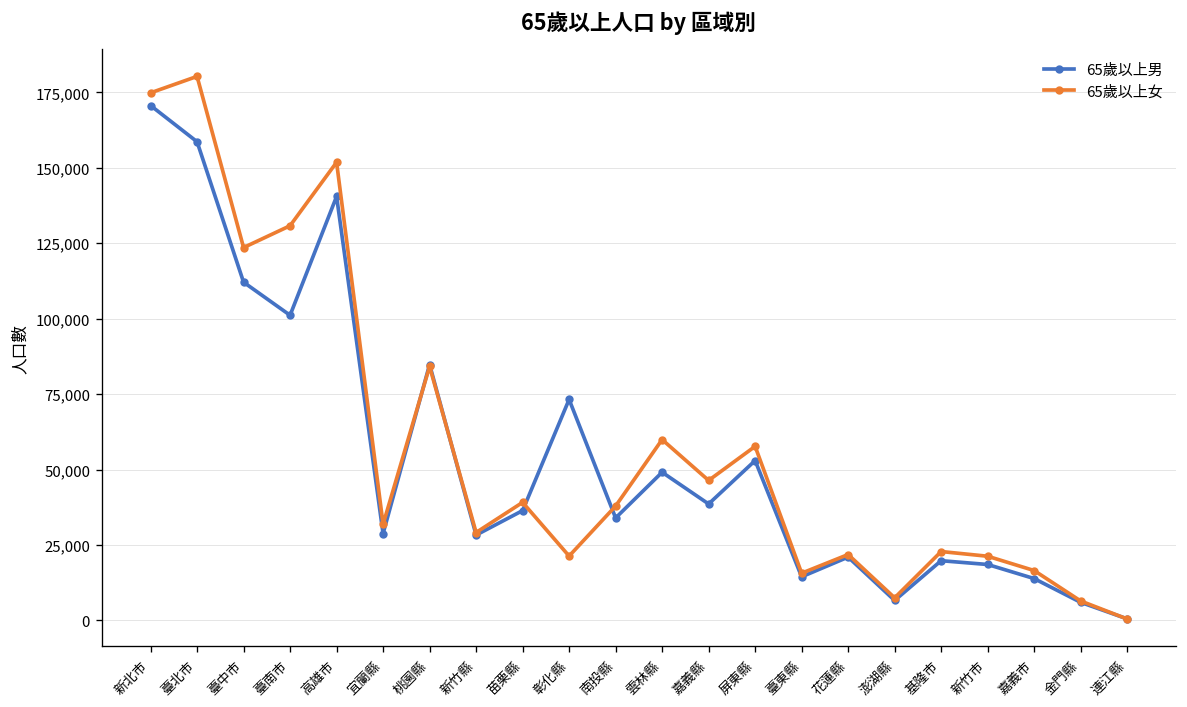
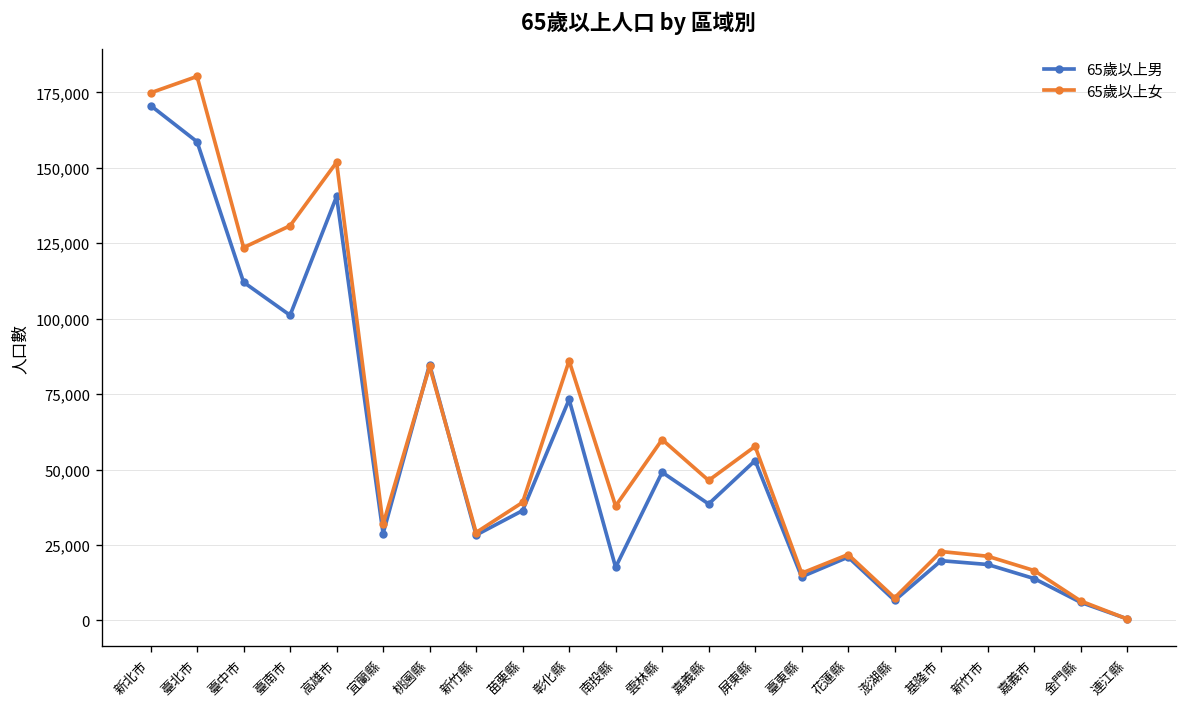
  {
    "65歲以上男": {
      "新北市": "171,000",
      "臺北市": "159,000",
      "臺中市": "112,000",
      "臺南市": "101,000",
      "高雄市": "141,000",
      "宜蘭縣": "29,000",
      "苗栗縣": "36,000",
      "彰化縣": "73,000",
-     "南投縣": "34,000",
+     "南投縣": "18,000",
      "雲林縣": "49,000",
      "嘉義縣": "39,000",
      "屏東縣": "53,000",
      "臺東縣": "14,000",
      "基隆市": "20,000",
      "新竹市": "19,000",
      "嘉義市": "14,000"
    },
    "65歲以上女": {
      "新北市": "175,000",
      "臺北市": "180,000",
      "臺中市": "124,000",
      "臺南市": "131,000",
      "高雄市": "152,000",
      "宜蘭縣": "32,000",
      "苗栗縣": "39,000",
-     "彰化縣": "21,000",
+     "彰化縣": "86,000",
      "南投縣": "38,000",
      "雲林縣": "60,000",
      "嘉義縣": "46,000",
      "屏東縣": "58,000",
      "臺東縣": "16,000",
      "基隆市": "23,000",
      "新竹市": "21,000",
      "嘉義市": "17,000"
    }
  }
